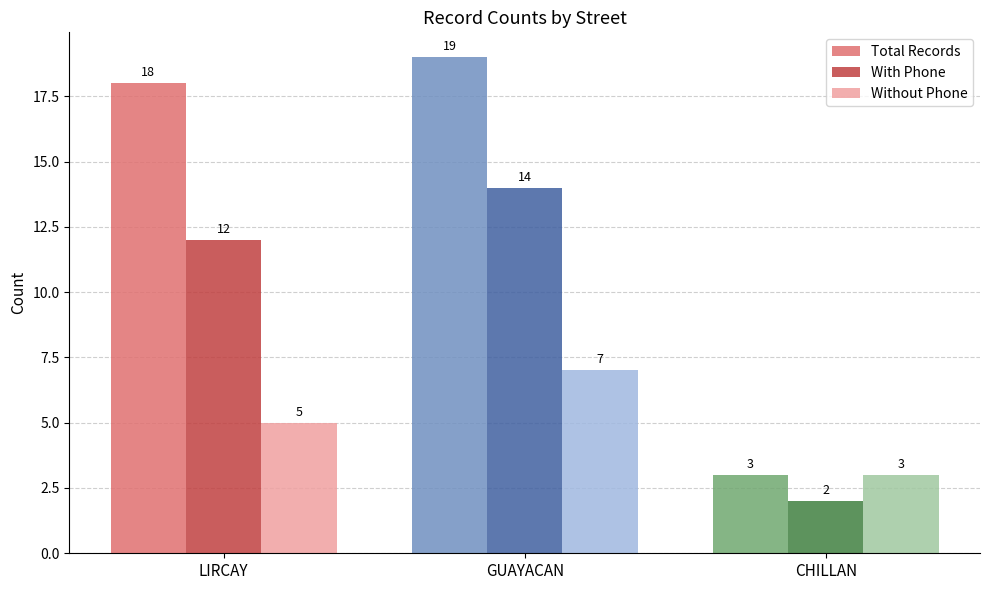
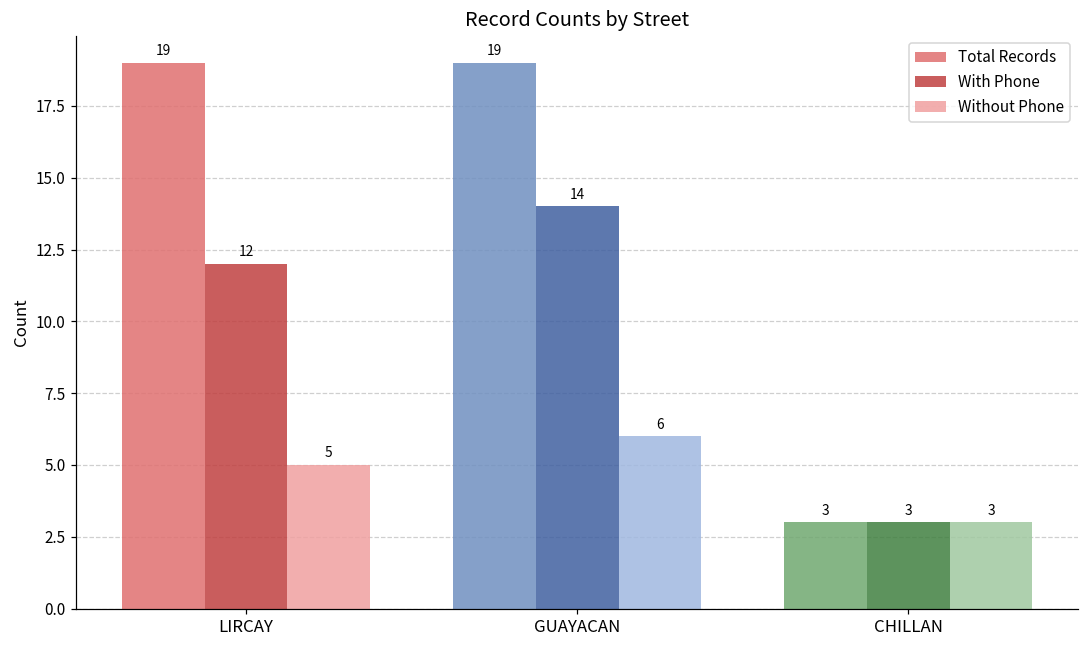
  {
    "Total Records": {
-     "LIRCAY": 18,
+     "LIRCAY": 19,
      "GUAYACAN": 19,
      "CHILLAN": 3
    },
    "With Phone": {
      "LIRCAY": 12,
      "GUAYACAN": 14,
-     "CHILLAN": 2
+     "CHILLAN": 3
    },
    "Without Phone": {
      "LIRCAY": 5,
-     "GUAYACAN": 7,
+     "GUAYACAN": 6,
      "CHILLAN": 3
    }
  }
